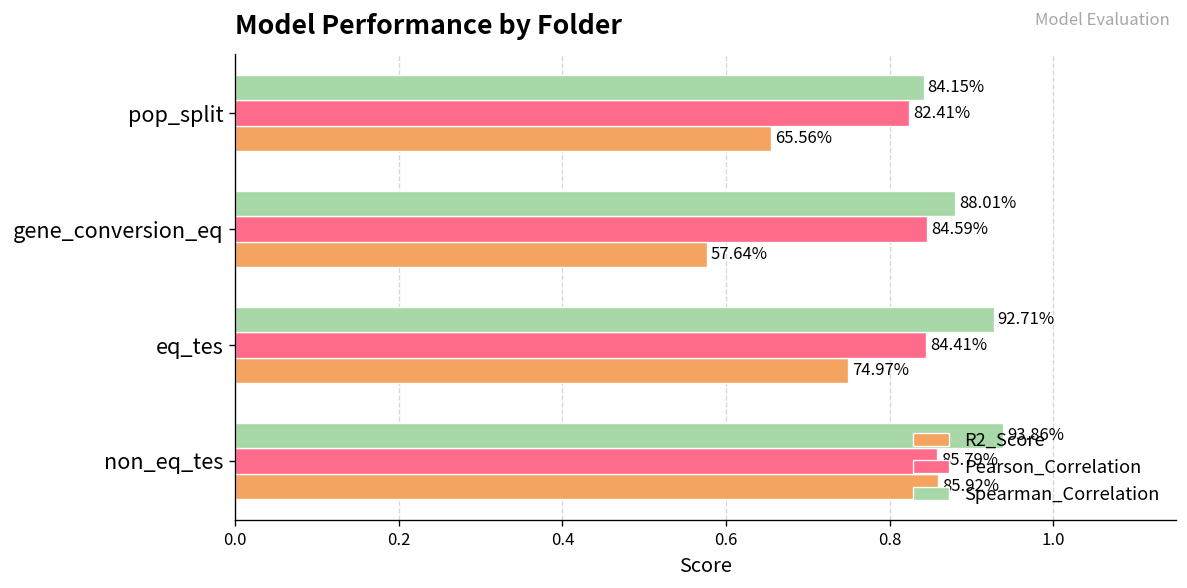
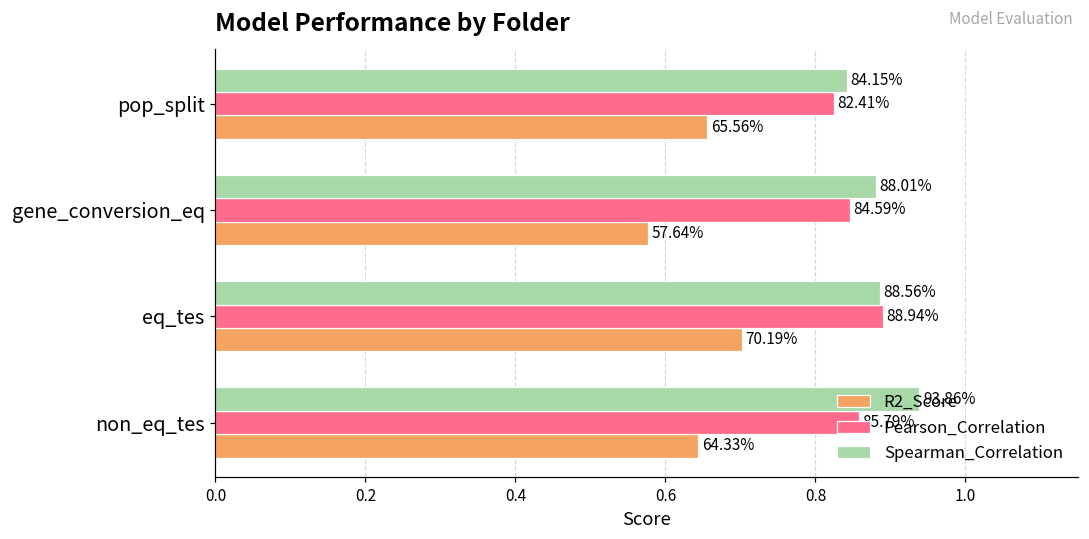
  {
    "R2_Score": {
      "pop_split": "65.56%",
      "gene_conversion_eq": "57.64%",
-     "eq_tes": "74.97%",
-     "non_eq_tes": "85.92%"
+     "eq_tes": "70.19%",
+     "non_eq_tes": "64.33%"
    },
    "Pearson_Correlation": {
      "pop_split": "82.41%",
      "gene_conversion_eq": "84.59%",
-     "eq_tes": "84.41%",
+     "eq_tes": "88.94%",
      "non_eq_tes": "85.79%"
    },
    "Spearman_Correlation": {
      "pop_split": "84.15%",
      "gene_conversion_eq": "88.01%",
-     "eq_tes": "92.71%",
+     "eq_tes": "88.56%",
      "non_eq_tes": "93.86%"
    }
  }
